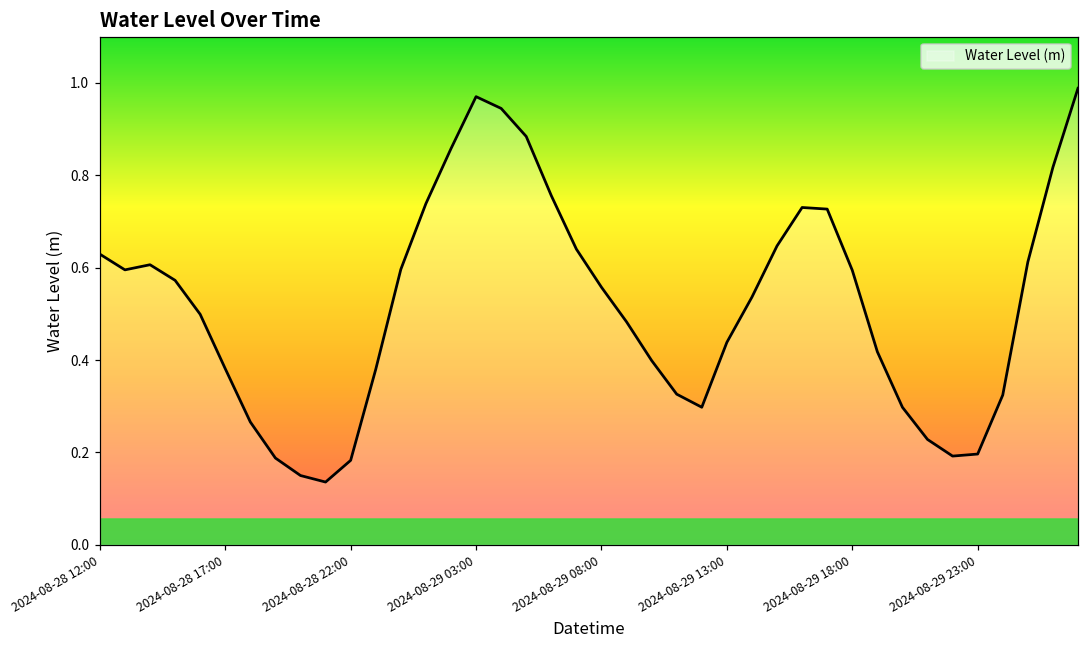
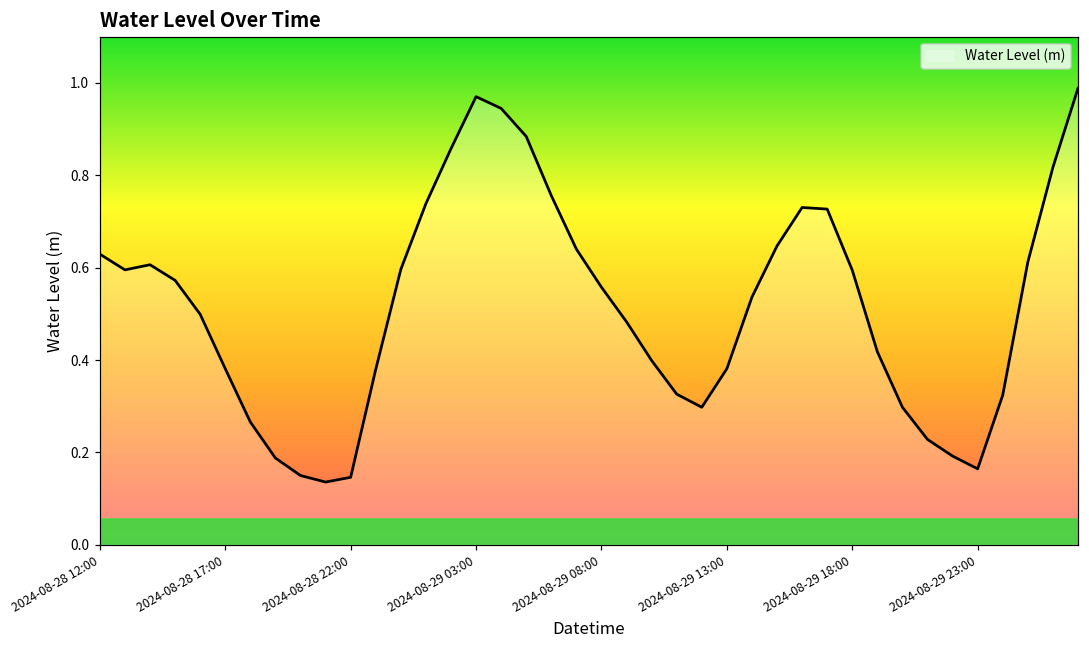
  {
    "2024-08-28 12:00": 0.63,
    "2024-08-28 17:00": 0.38,
-   "2024-08-28 22:00": 0.18,
+   "2024-08-28 22:00": 0.15,
    "2024-08-29 03:00": 0.97,
    "2024-08-29 08:00": 0.56,
-   "2024-08-29 13:00": 0.44,
+   "2024-08-29 13:00": 0.38,
    "2024-08-29 18:00": 0.59,
-   "2024-08-29 23:00": 0.20
+   "2024-08-29 23:00": 0.16
  }
